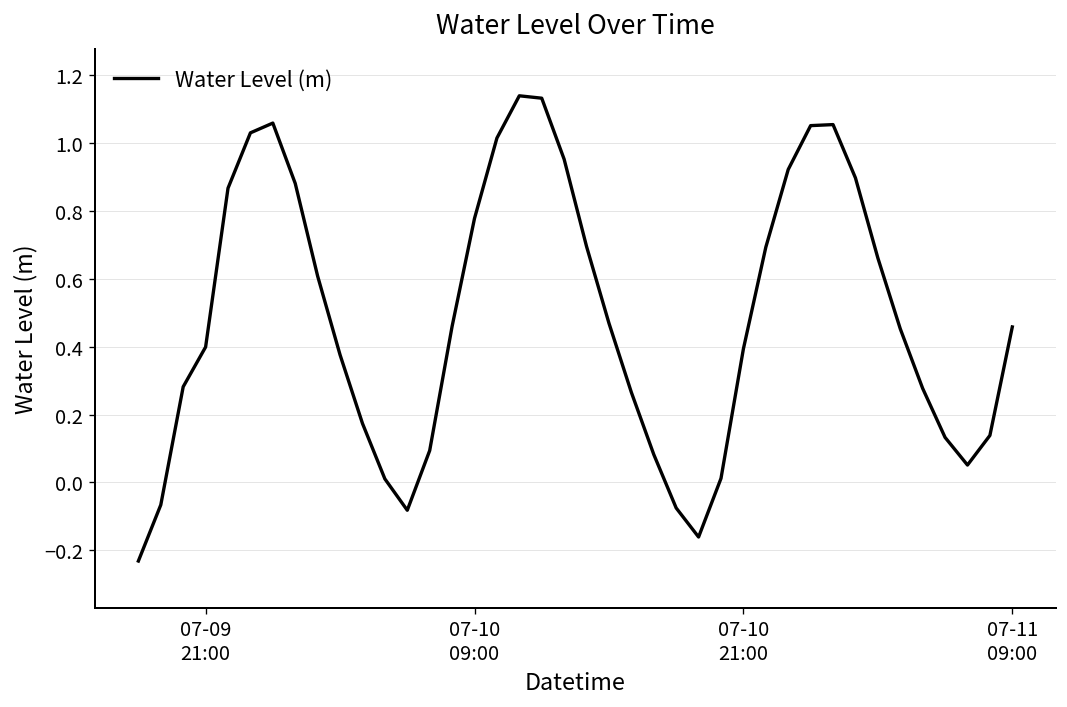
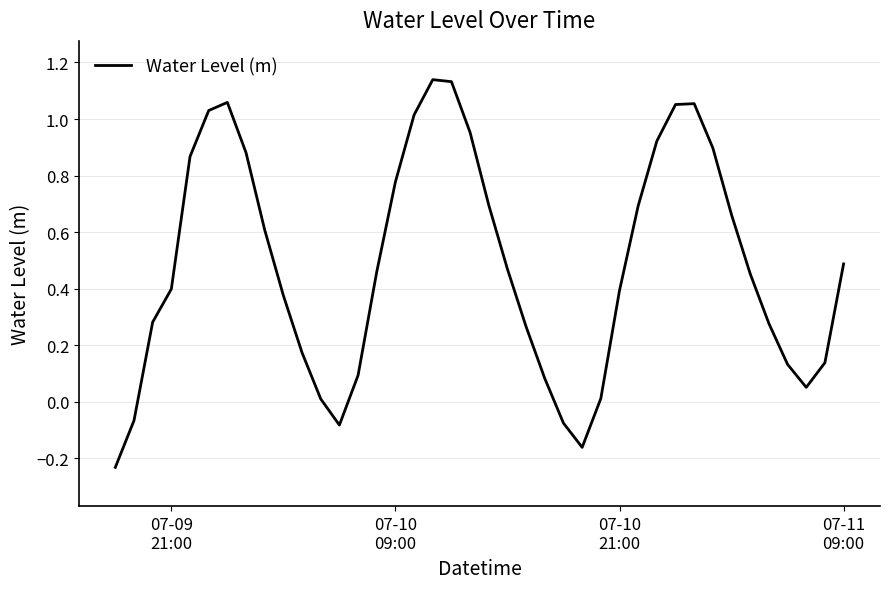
  {
    "07-09 21:00": 0.40,
    "07-10 09:00": 0.78,
    "07-10 21:00": 0.39,
-   "07-11 09:00": 0.46
+   "07-11 09:00": 0.49
  }
